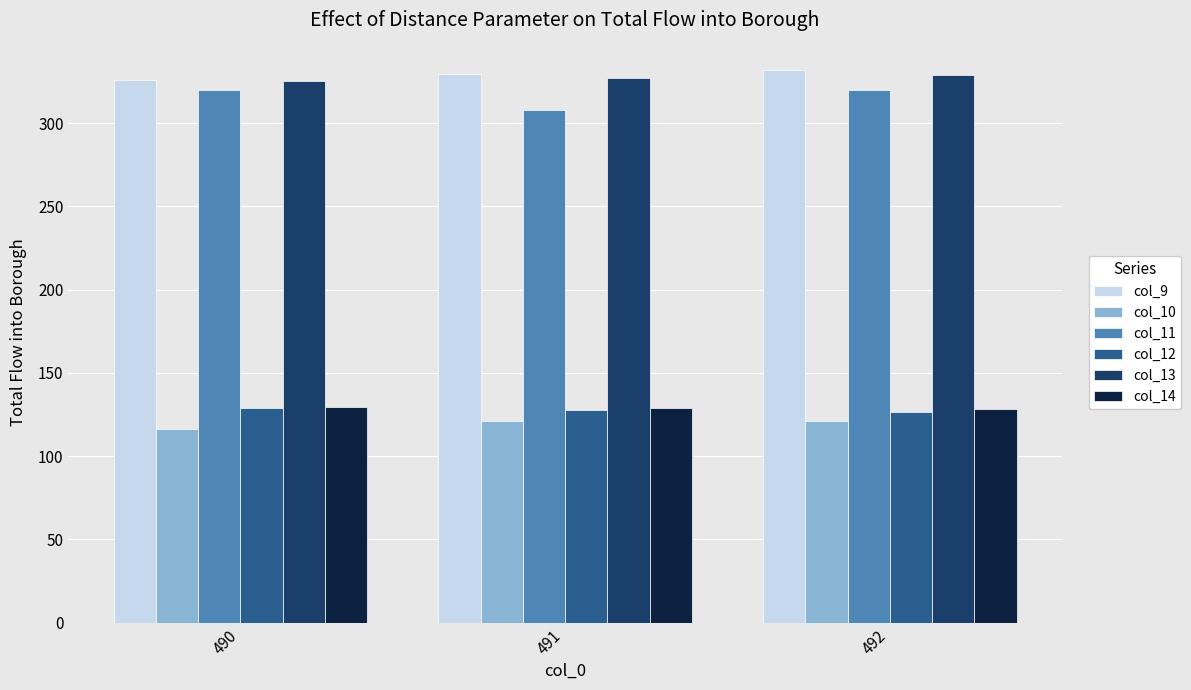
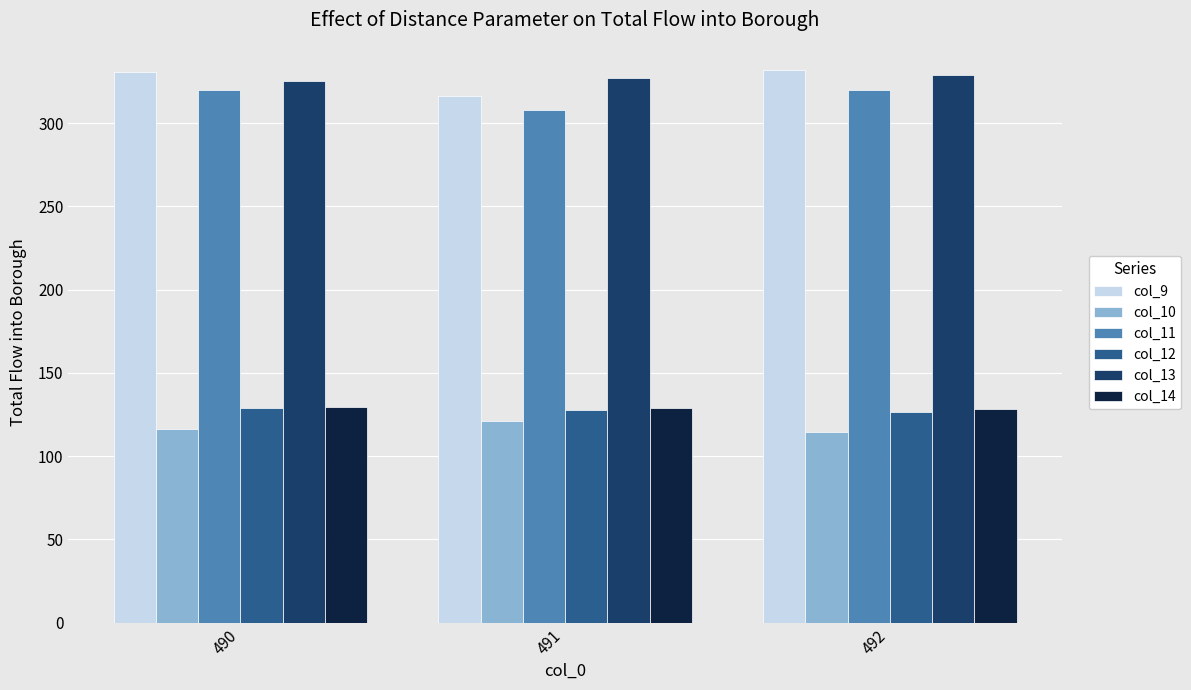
  {
    "col_9": {
-     "490": 326,
-     "491": 329,
+     "490": 331,
+     "491": 316,
      "492": 332
    },
    "col_10": {
      "490": 117,
      "491": 121,
-     "492": 121
+     "492": 115
    },
    "col_11": {
      "490": 320,
      "491": 308,
      "492": 320
    }
  }
